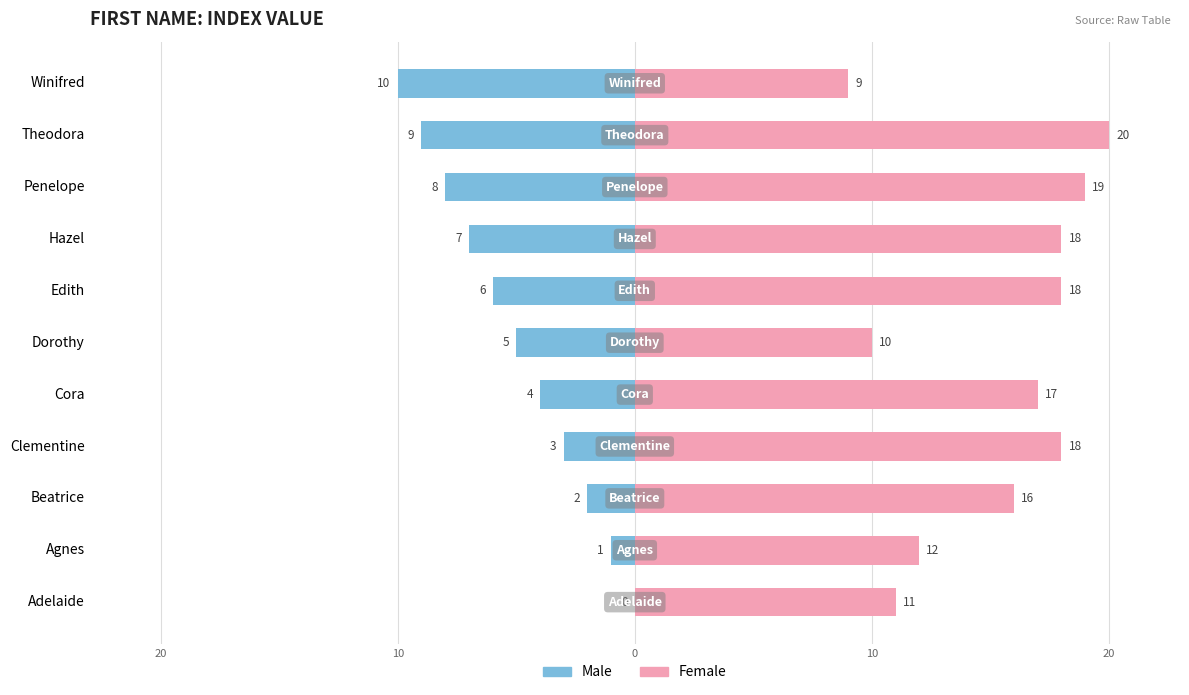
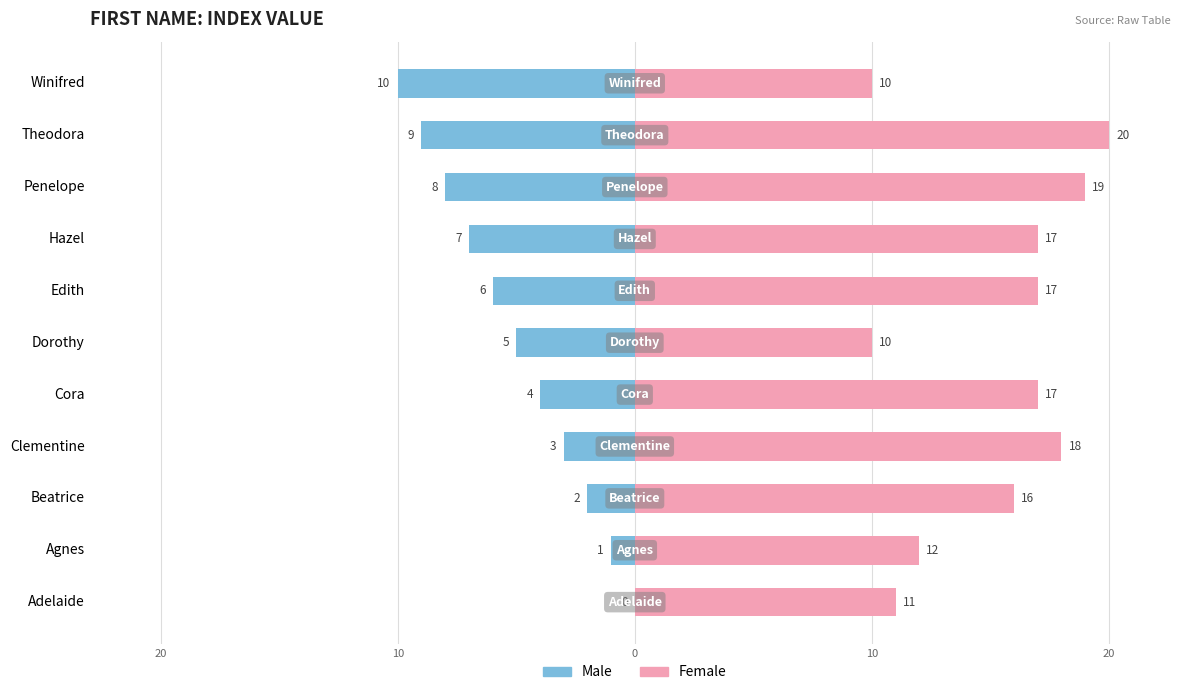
  {
    "Female": {
-     "Winifred": 9,
+     "Winifred": 10,
      "Theodora": 20,
      "Penelope": 19,
-     "Hazel": 18,
-     "Edith": 18,
+     "Hazel": 17,
+     "Edith": 17,
      "Dorothy": 10,
      "Cora": 17,
      "Clementine": 18,
      "Beatrice": 16,
      "Agnes": 12,
      "Adelaide": 11
    }
  }
